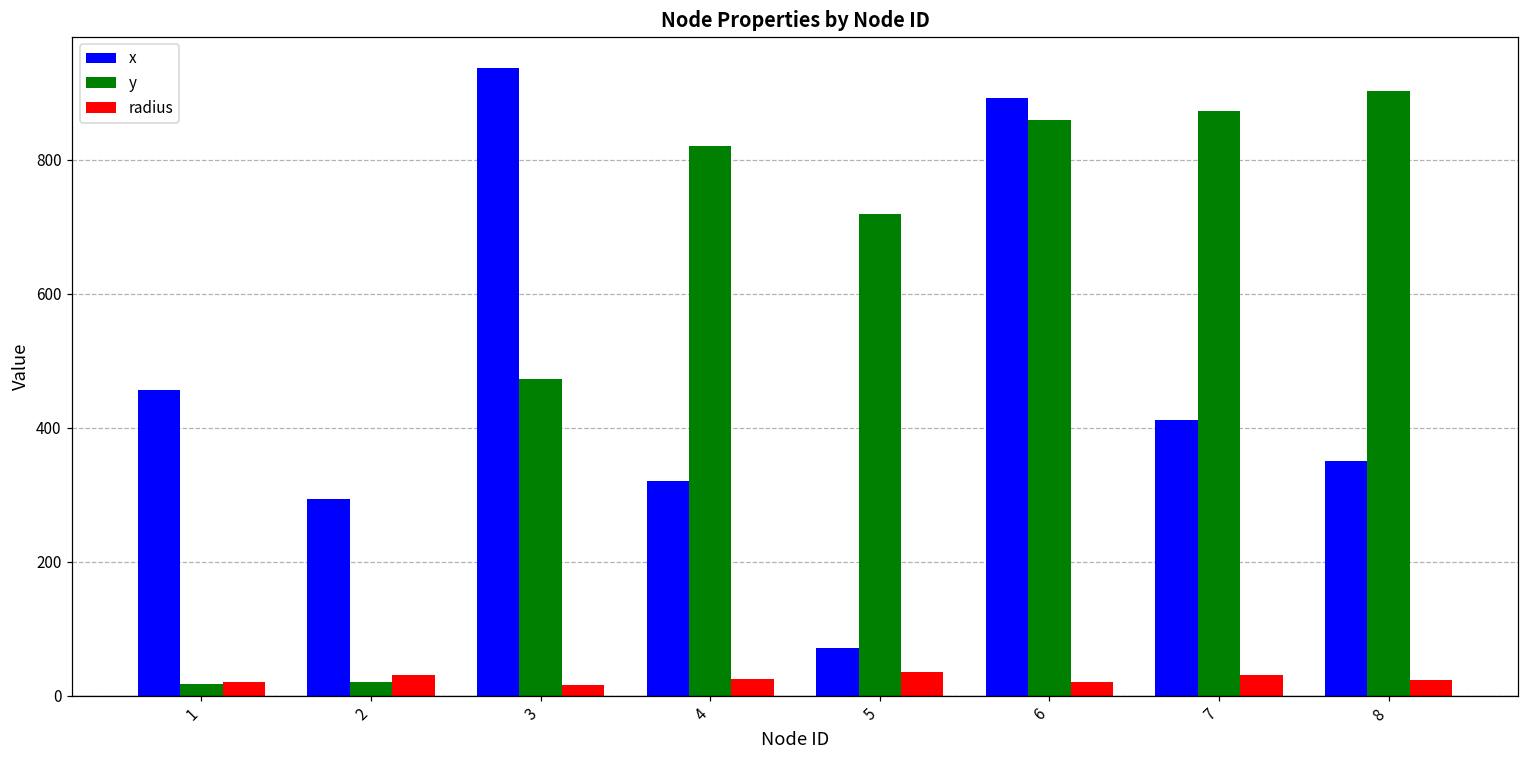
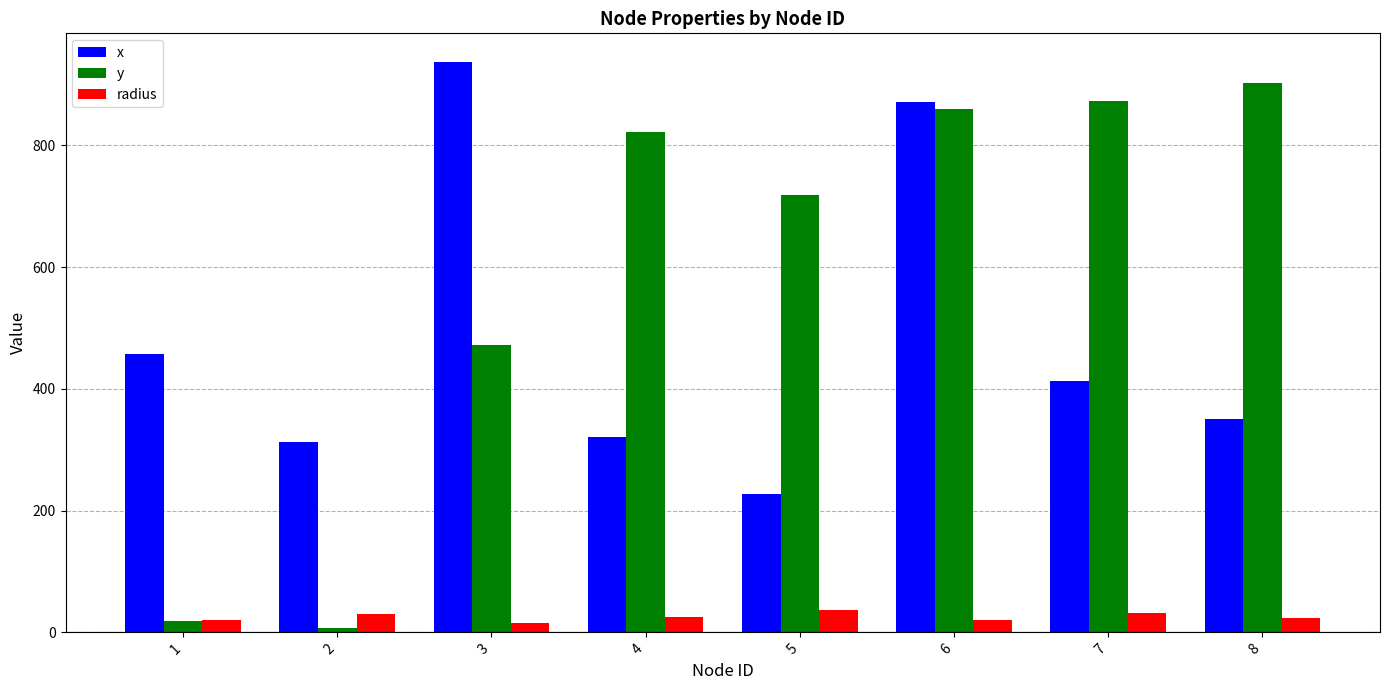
  {
    "x": {
      "1": 460,
-     "2": 290,
+     "2": 310,
      "3": 940,
      "4": 320,
-     "5": 70,
-     "6": 890,
+     "5": 230,
+     "6": 870,
      "7": 410,
      "8": 350
    },
    "y": {
      "1": 20,
-     "2": 20,
+     "2": 10,
      "3": 470,
      "4": 820,
      "5": 720,
      "6": 860,
      "7": 870,
      "8": 900
    },
    "radius": {
      "1": 20,
      "2": 30,
      "3": 20,
      "4": 30,
      "5": 40,
      "6": 20,
      "7": 30,
      "8": 20
    }
  }
